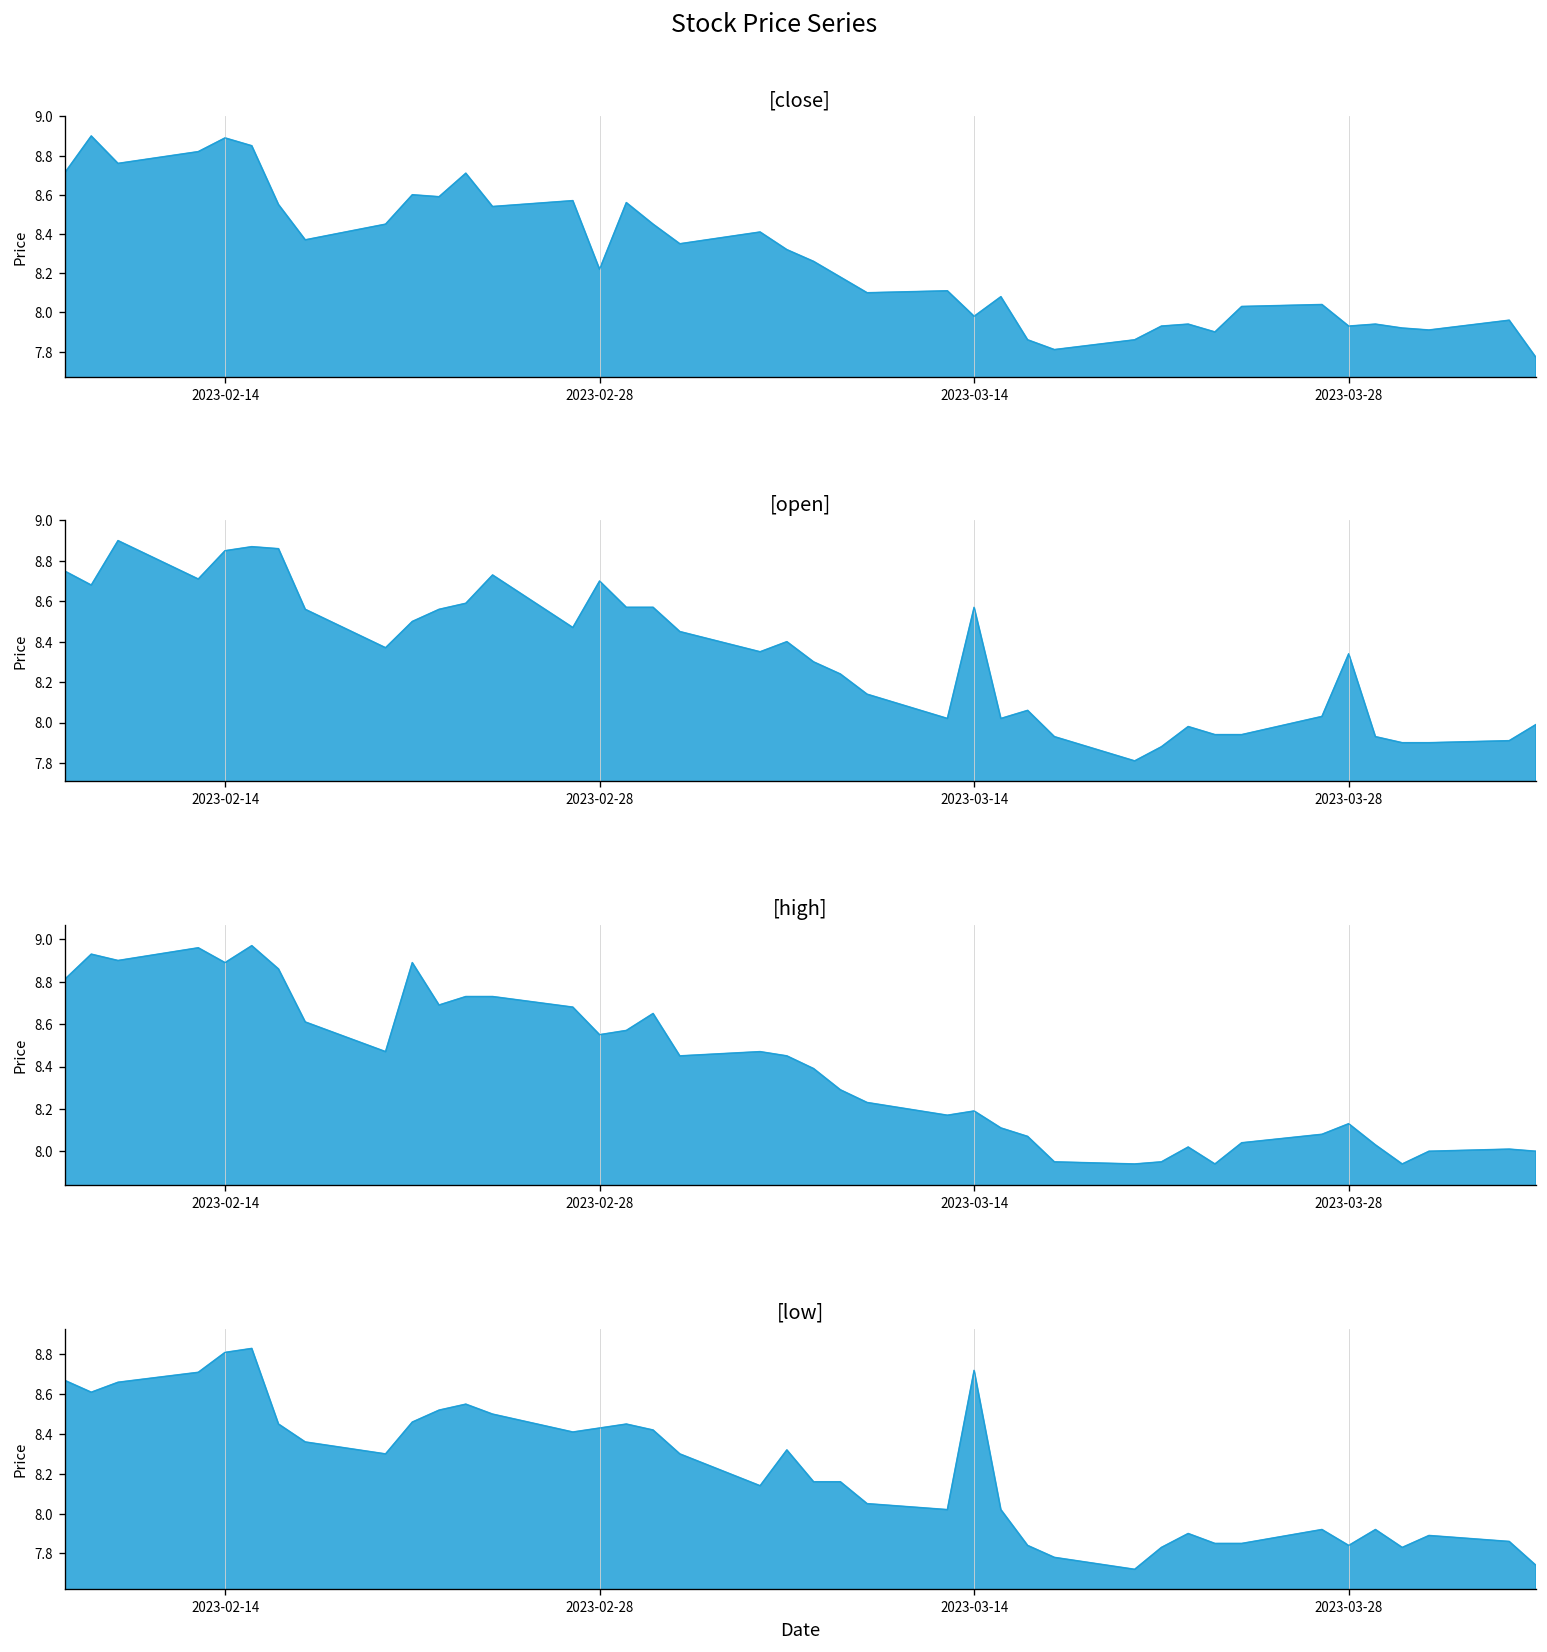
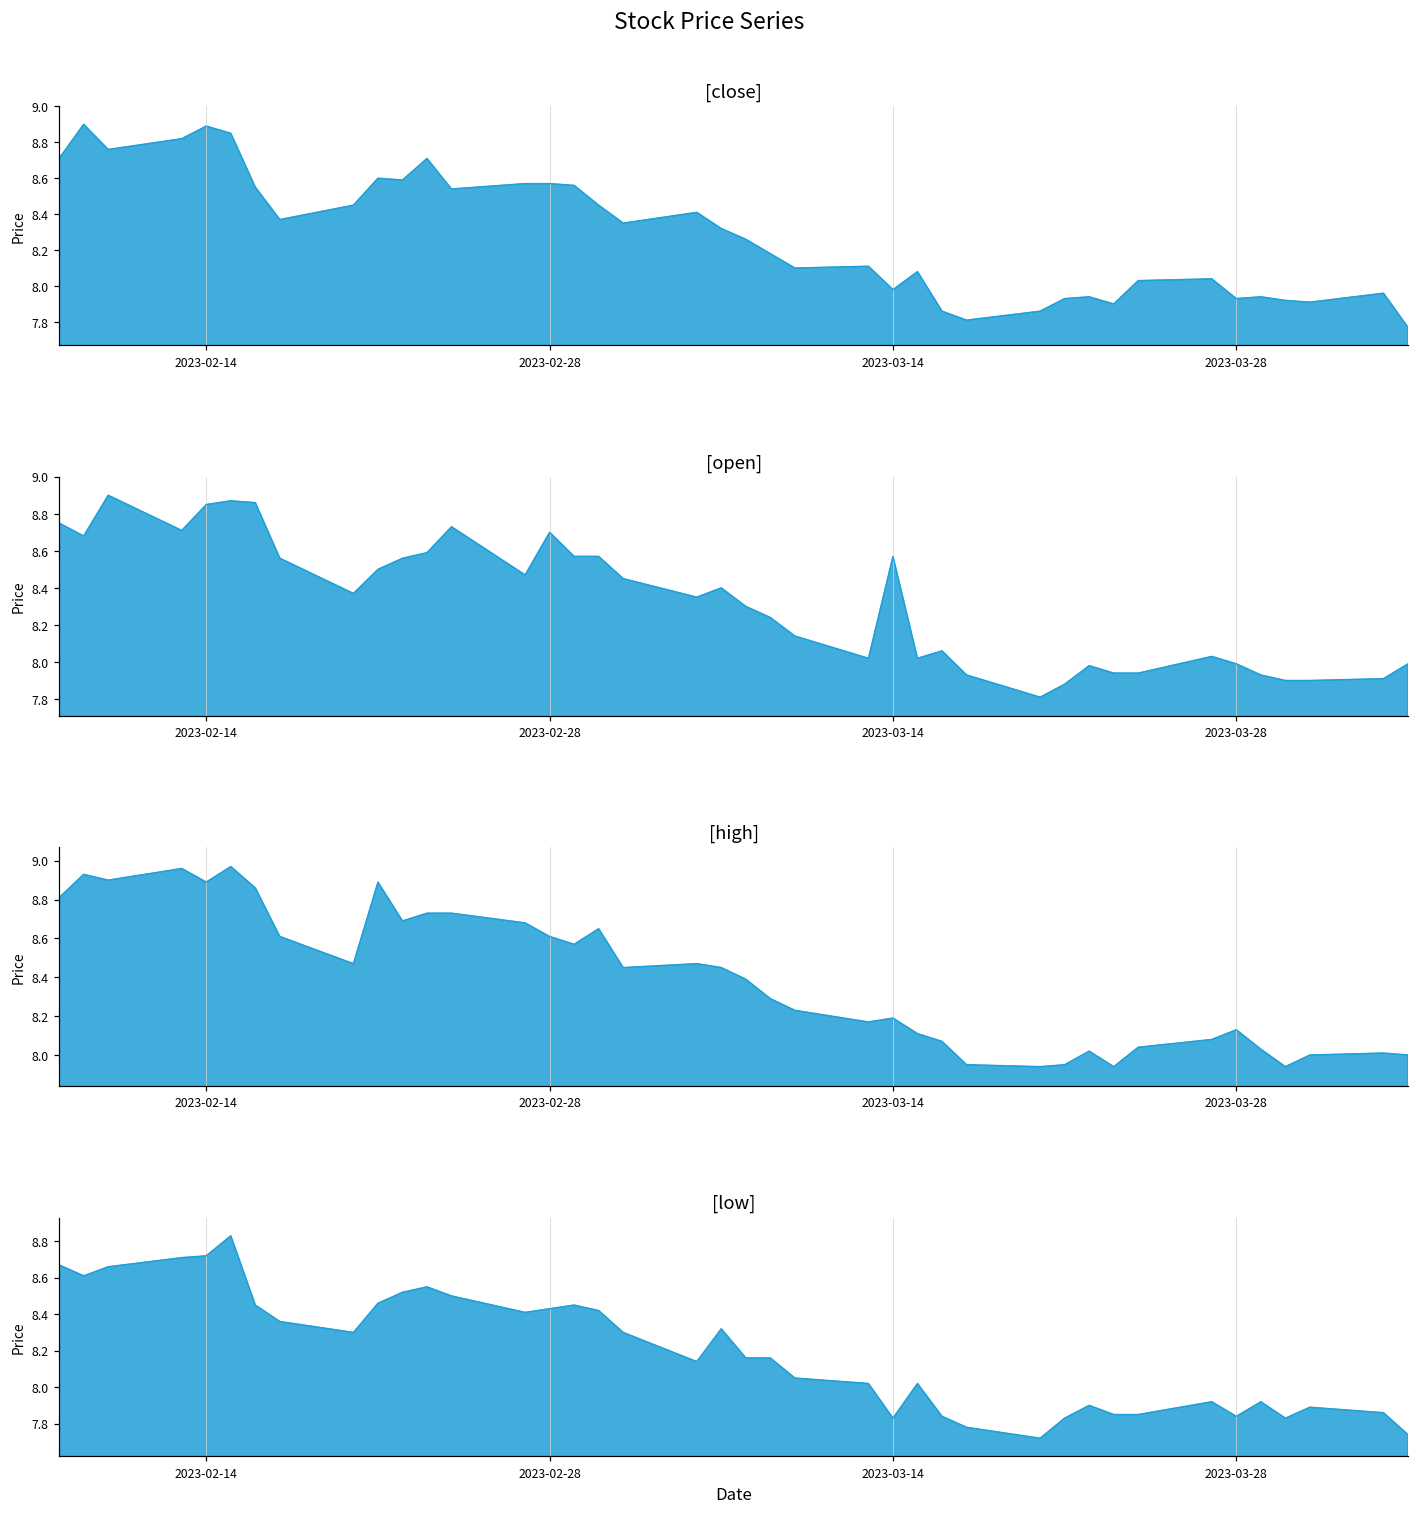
  {
    "[close]": {
      "2023-02-14": 8.89,
-     "2023-02-28": 8.22,
+     "2023-02-28": 8.57,
      "2023-03-14": 7.98,
      "2023-03-28": 7.93
    },
    "[open]": {
      "2023-02-14": 8.85,
      "2023-02-28": 8.70,
      "2023-03-14": 8.57,
-     "2023-03-28": 8.34
+     "2023-03-28": 7.99
    },
    "[high]": {
      "2023-02-14": 8.89,
-     "2023-02-28": 8.55,
+     "2023-02-28": 8.61,
      "2023-03-14": 8.19,
      "2023-03-28": 8.13
    },
    "[low]": {
-     "2023-02-14": 8.81,
+     "2023-02-14": 8.72,
      "2023-02-28": 8.43,
-     "2023-03-14": 8.72,
+     "2023-03-14": 7.83,
      "2023-03-28": 7.84
    }
  }
